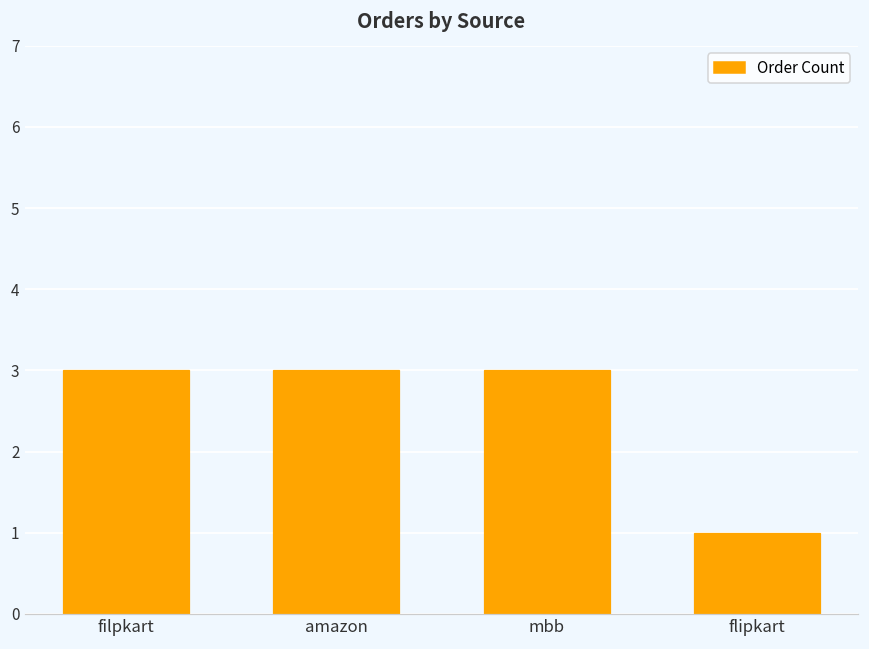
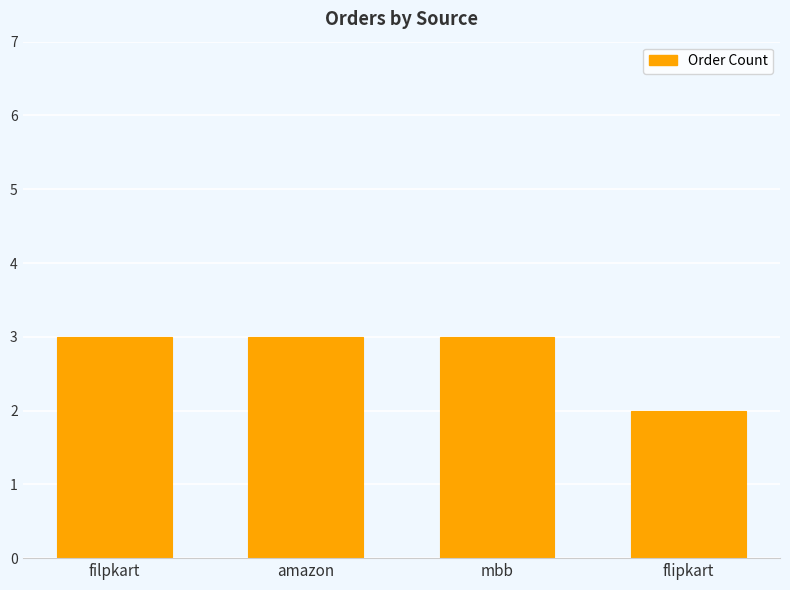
  {
    "filpkart": 3,
    "amazon": 3,
    "mbb": 3,
-   "flipkart": 1
+   "flipkart": 2
  }
